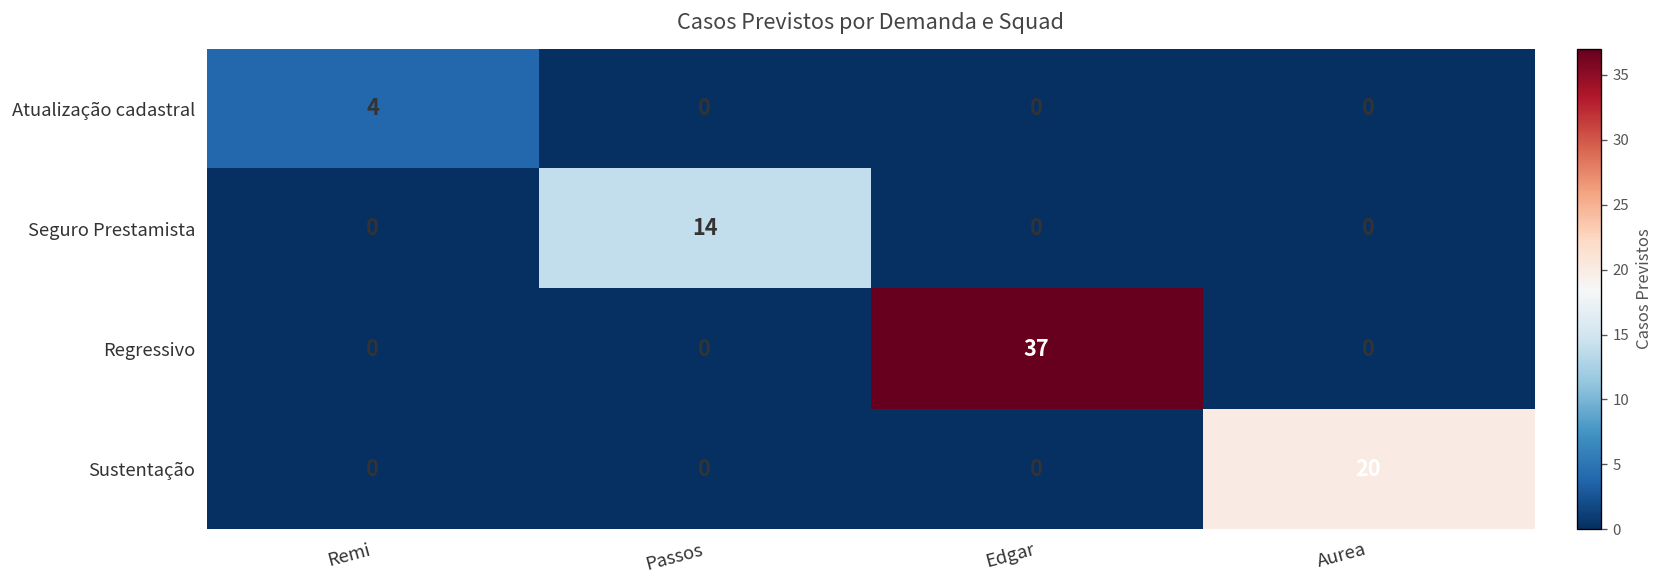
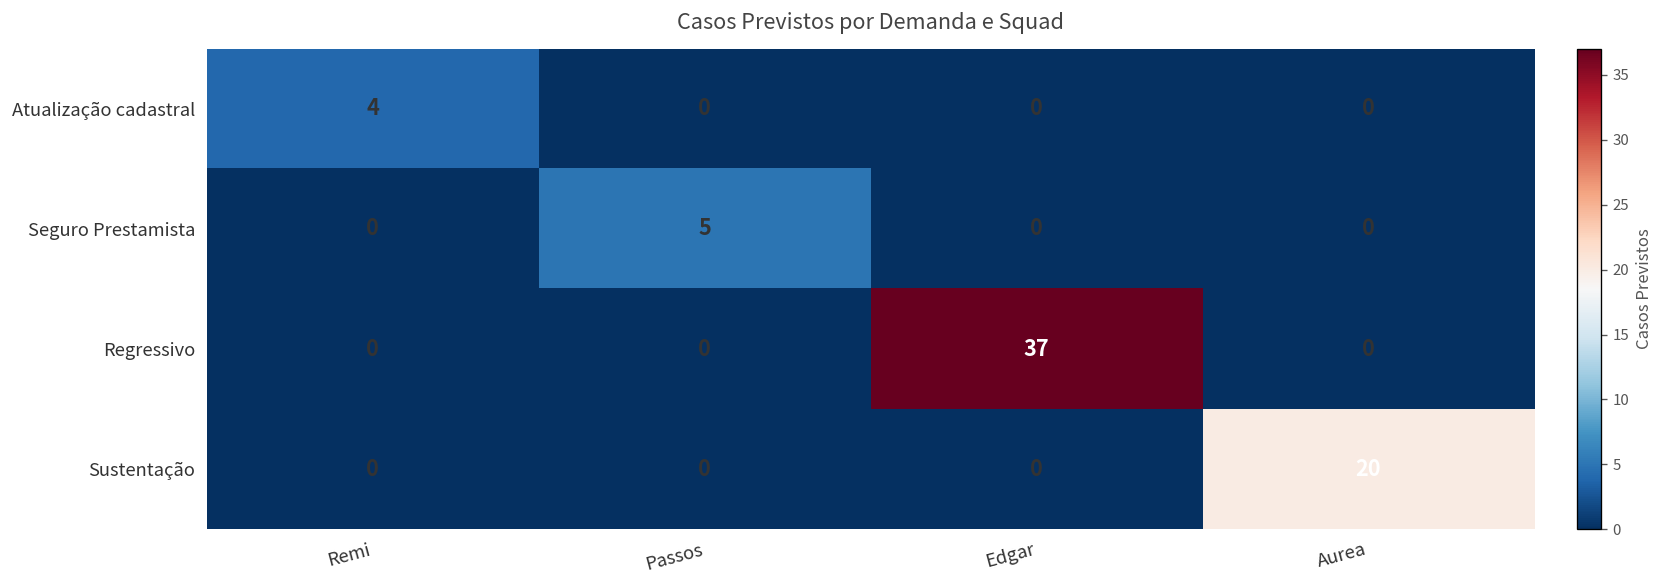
  {
    "Atualização cadastral": {
      "Remi": 4
    },
    "Seguro Prestamista": {
-     "Passos": 14
+     "Passos": 5
    },
    "Regressivo": {
      "Edgar": 37
    }
  }
